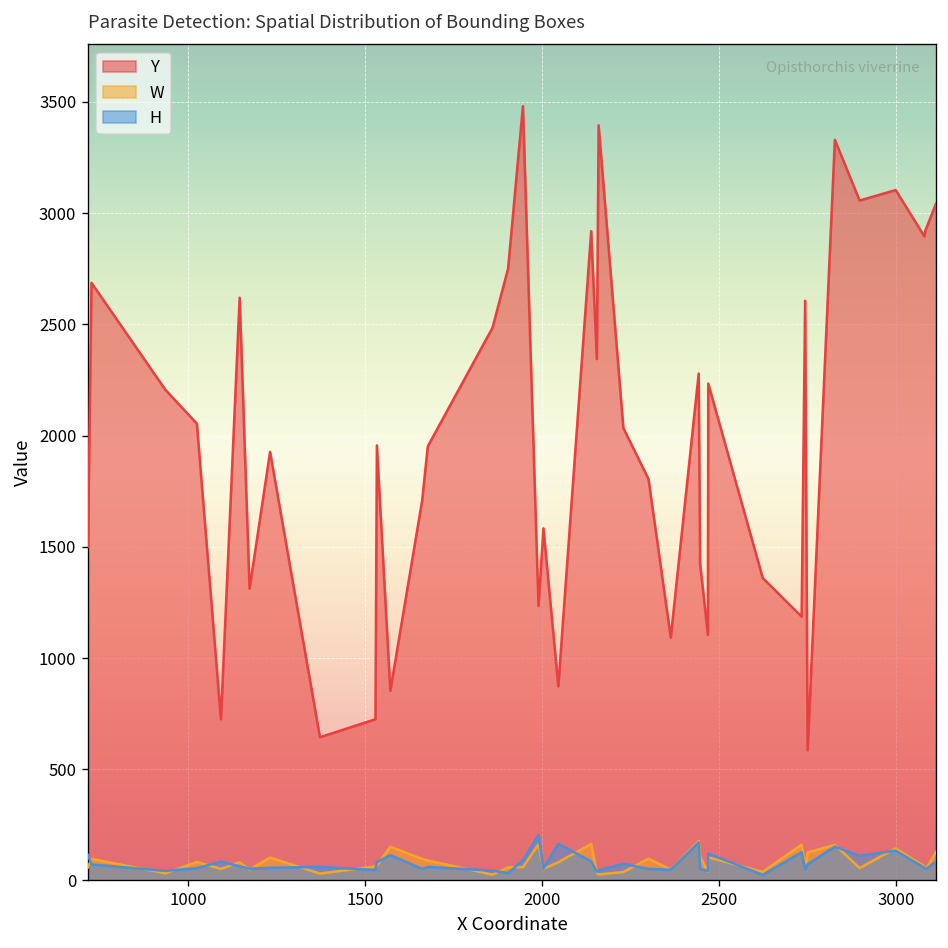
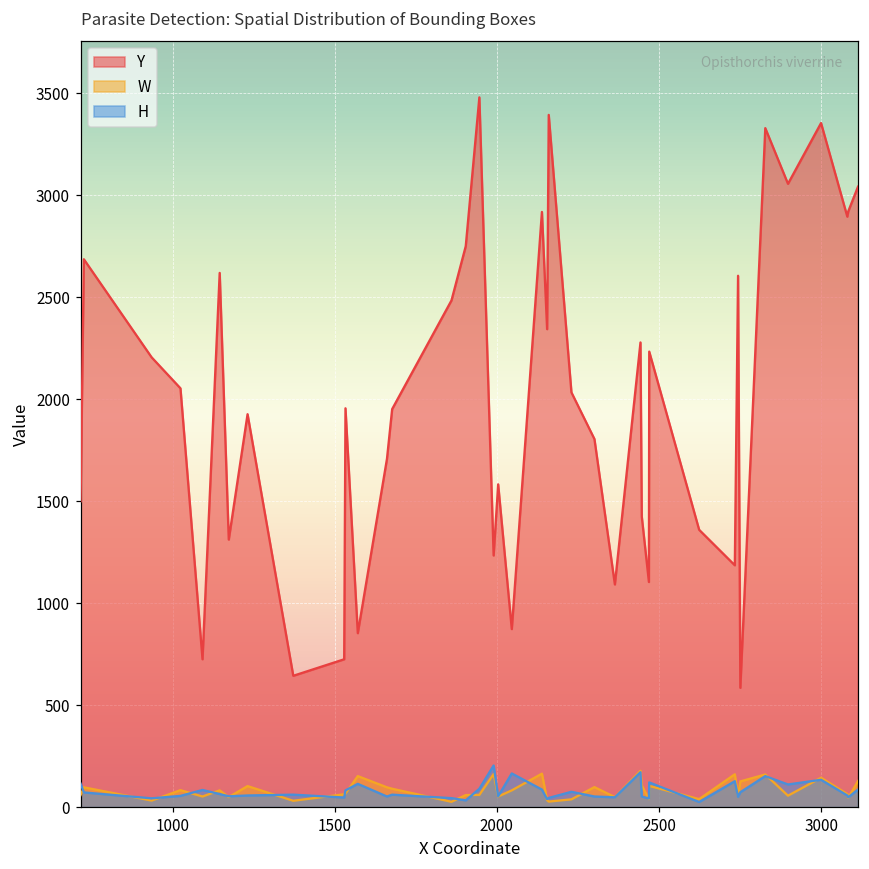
  {
    "Y": {
-     "3000": 3100
+     "3000": 3360
    }
  }
